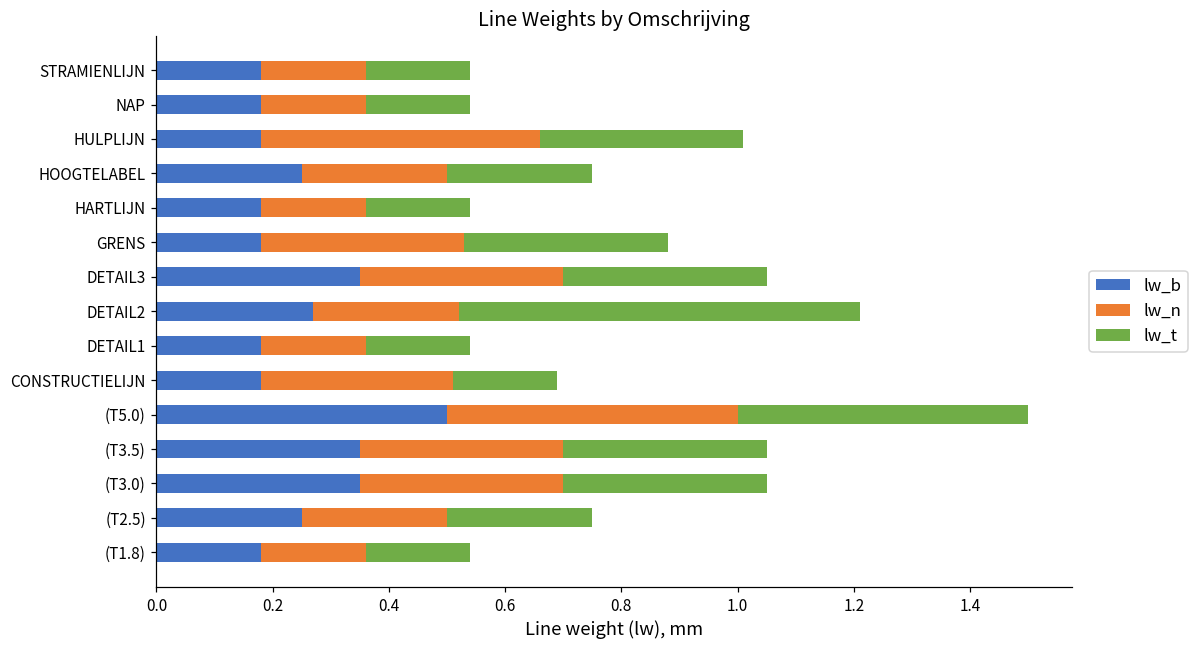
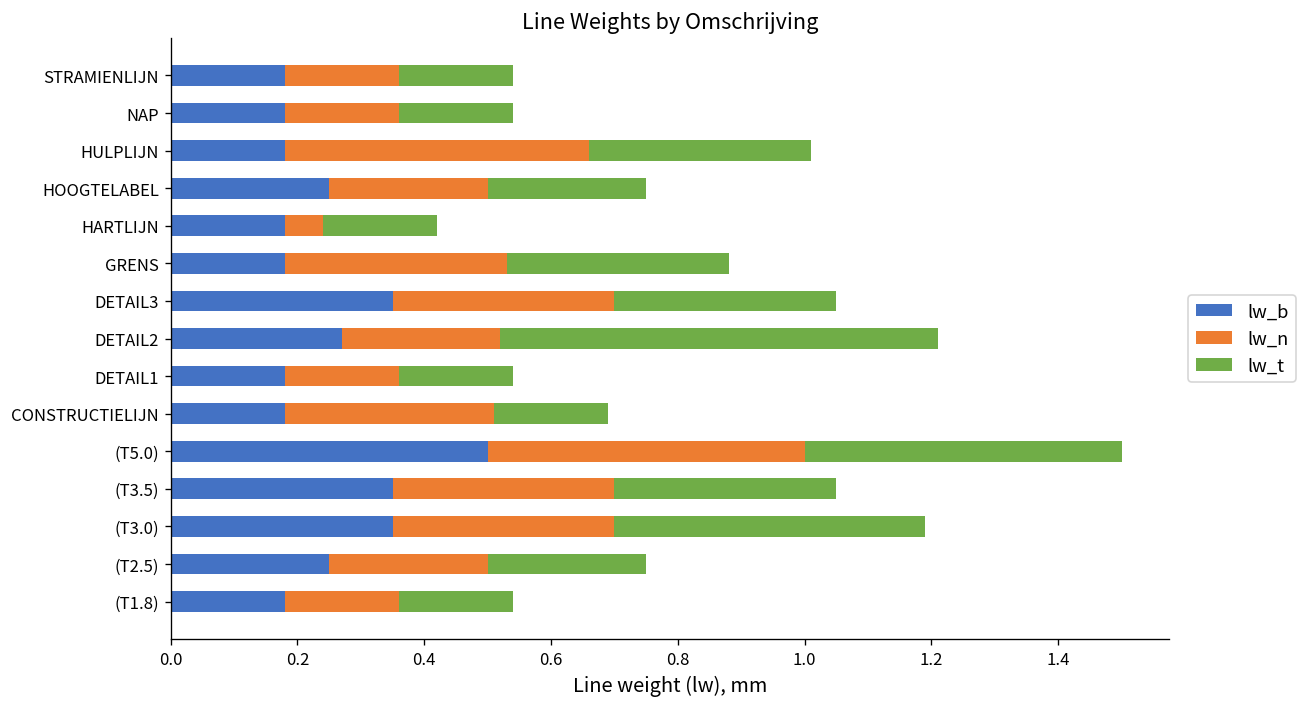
  {
    "lw_b": {
      "STRAMIENLIJN": 0.18,
      "NAP": 0.18,
      "HULPLIJN": 0.18,
      "HOOGTELABEL": 0.25,
      "HARTLIJN": 0.18,
      "GRENS": 0.18,
      "DETAIL3": 0.35,
      "DETAIL2": 0.27,
      "DETAIL1": 0.18,
      "CONSTRUCTIELIJN": 0.18,
      "(T5.0)": 0.50,
      "(T3.5)": 0.35,
      "(T3.0)": 0.35,
      "(T2.5)": 0.25,
      "(T1.8)": 0.18
    },
    "lw_n": {
      "STRAMIENLIJN": 0.18,
      "NAP": 0.18,
      "HULPLIJN": 0.48,
      "HOOGTELABEL": 0.25,
-     "HARTLIJN": 0.18,
+     "HARTLIJN": 0.06,
      "GRENS": 0.35,
      "DETAIL3": 0.35,
      "DETAIL2": 0.25,
      "DETAIL1": 0.18,
      "CONSTRUCTIELIJN": 0.33,
      "(T5.0)": 0.50,
      "(T3.5)": 0.35,
      "(T3.0)": 0.35,
      "(T2.5)": 0.25,
      "(T1.8)": 0.18
    },
    "lw_t": {
      "STRAMIENLIJN": 0.18,
      "NAP": 0.18,
      "HULPLIJN": 0.35,
      "HOOGTELABEL": 0.25,
      "HARTLIJN": 0.18,
      "GRENS": 0.35,
      "DETAIL3": 0.35,
      "DETAIL2": 0.69,
      "DETAIL1": 0.18,
      "CONSTRUCTIELIJN": 0.18,
      "(T5.0)": 0.50,
      "(T3.5)": 0.35,
-     "(T3.0)": 0.35,
+     "(T3.0)": 0.49,
      "(T2.5)": 0.25,
      "(T1.8)": 0.18
    }
  }
